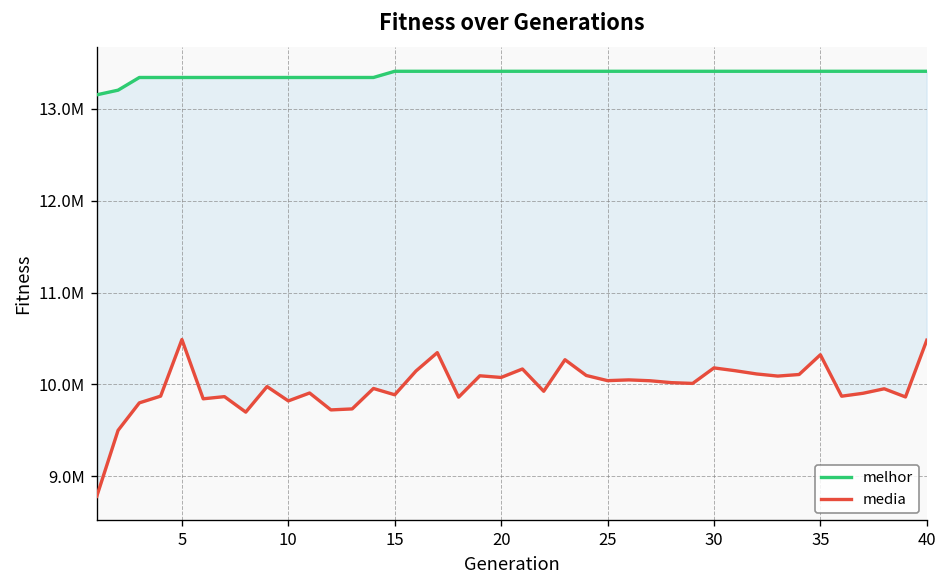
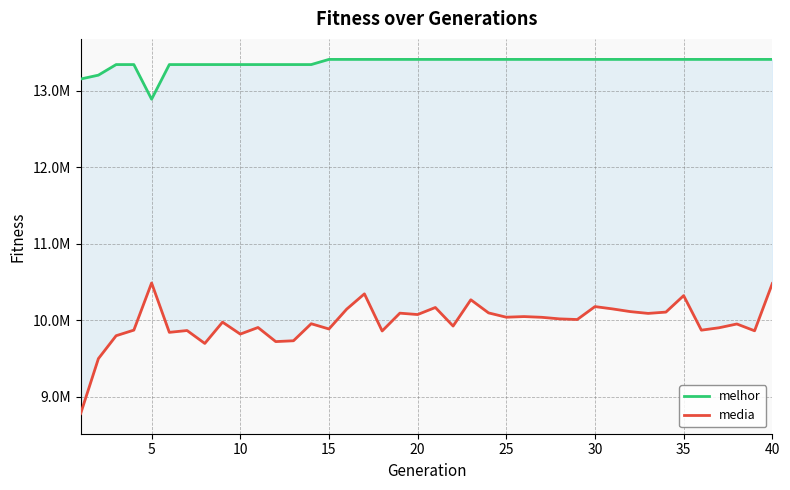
  {
    "melhor": {
-     "5": 13300000,
+     "5": 12900000,
      "10": 13300000,
      "15": 13400000,
      "20": 13400000,
      "25": 13400000,
      "30": 13400000,
      "35": 13400000,
      "40": 13400000
    },
    "media": {
      "5": 10500000,
      "10": 9800000,
      "15": 9900000,
      "20": 10100000,
      "25": 10000000,
      "30": 10200000,
      "35": 10300000,
      "40": 10500000
    }
  }
